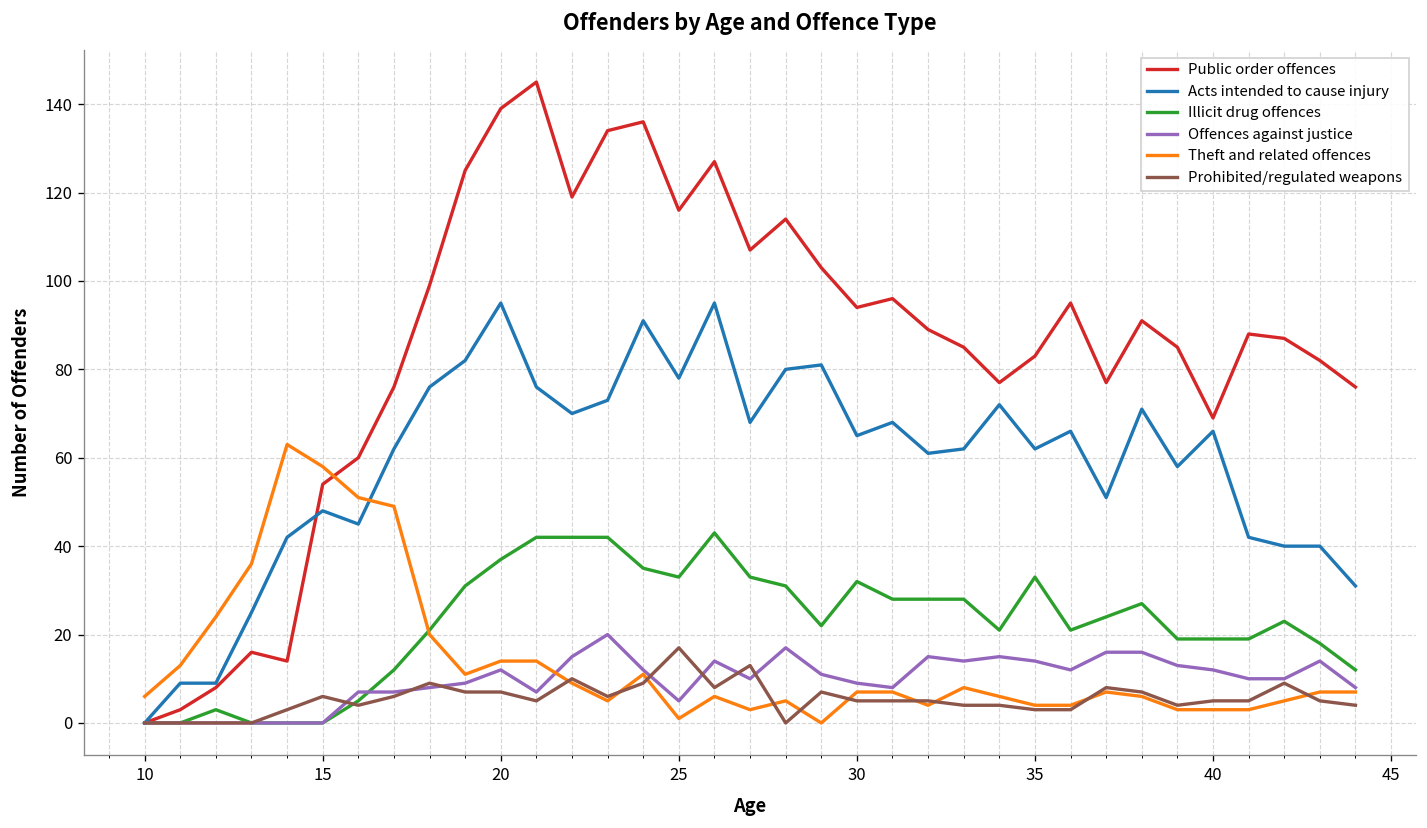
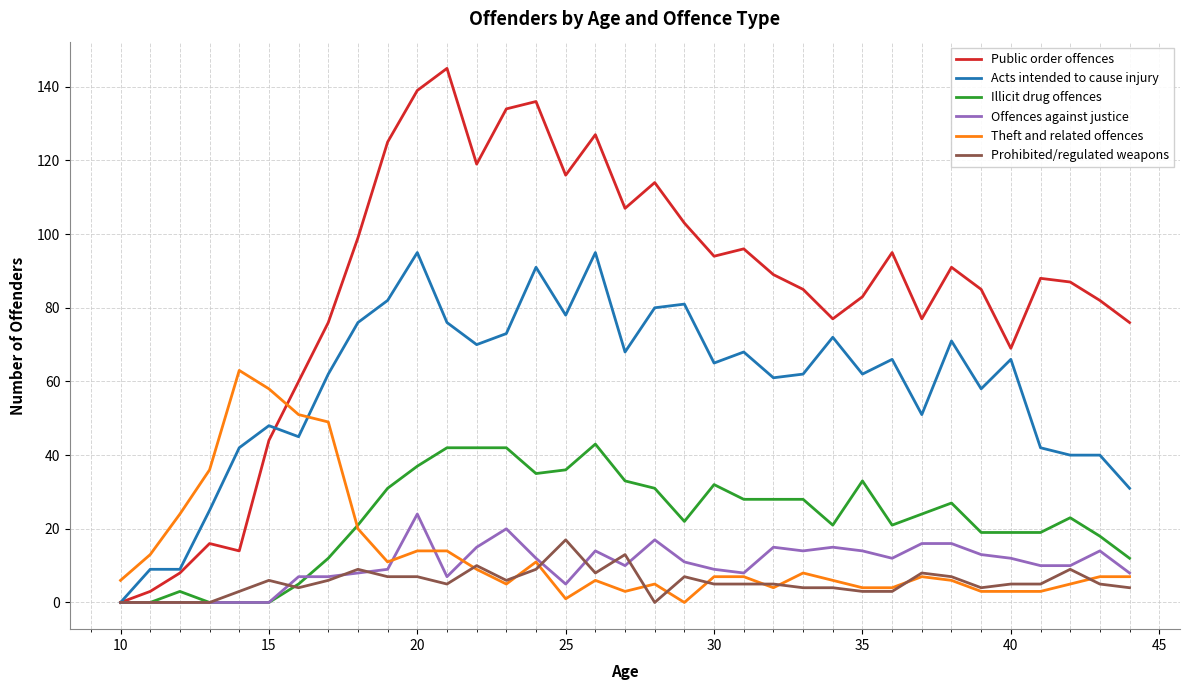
  {
    "Public order offences": {
-     "15": 54,
+     "15": 44,
      "20": 139,
      "25": 116,
      "30": 94,
      "35": 83,
      "40": 69
    },
    "Acts intended to cause injury": {
      "15": 48,
      "20": 95,
      "25": 78,
      "30": 65,
      "35": 62,
      "40": 66
    },
    "Illicit drug offences": {
      "20": 37,
-     "25": 33,
+     "25": 36,
      "30": 32,
      "35": 33,
      "40": 19
    },
    "Offences against justice": {
-     "20": 12,
+     "20": 24,
      "25": 5,
      "30": 9,
      "35": 14,
      "40": 12
    },
    "Theft and related offences": {
      "10": 6,
      "15": 58,
      "20": 14,
      "25": 1,
      "30": 7,
      "35": 4,
      "40": 3
    },
    "Prohibited/regulated weapons": {
      "15": 6,
      "20": 7,
      "25": 17,
      "30": 5,
      "35": 3,
      "40": 5
    }
  }
